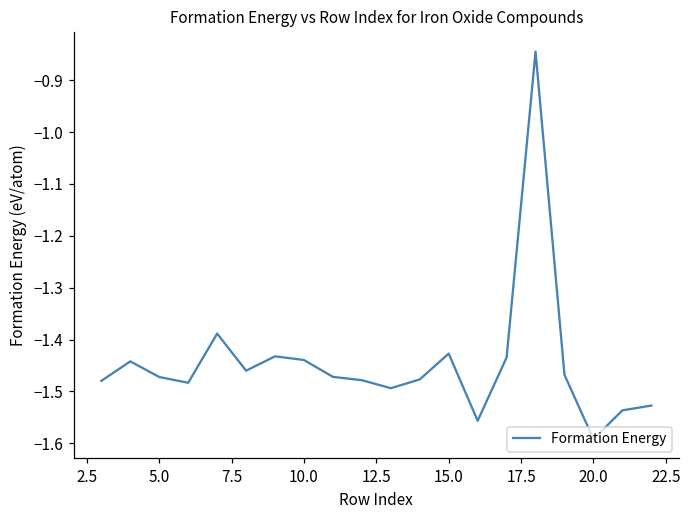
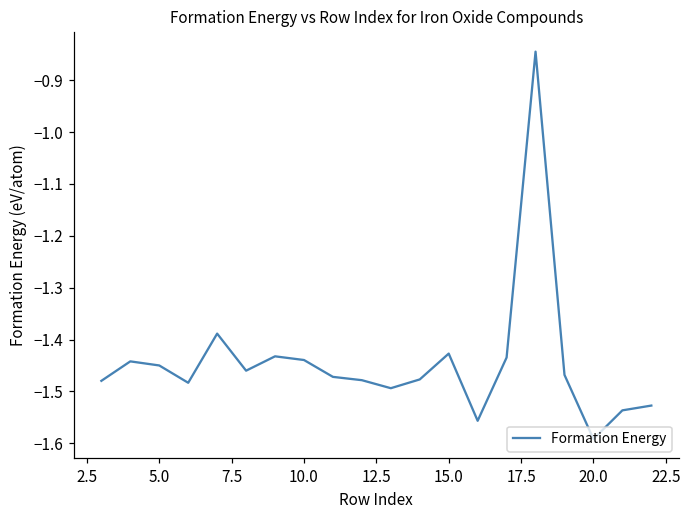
  {
-   "5.0": -1.47,
+   "5.0": -1.45,
    "10.0": -1.44,
    "15.0": -1.43
  }
